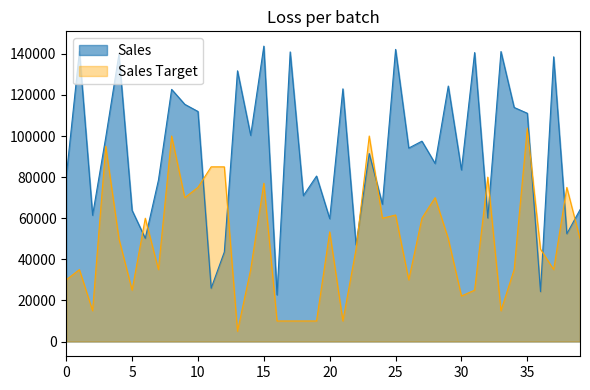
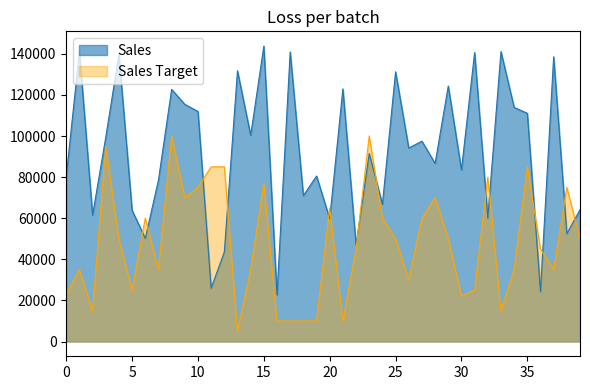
  {
    "Sales": {
      "0": 80000,
      "5": 64000,
      "10": 112000,
      "15": 144000,
      "20": 60000,
-     "25": 142000,
+     "25": 131000,
      "30": 84000,
      "35": 111000
    },
    "Sales Target": {
-     "0": 30000,
+     "0": 23000,
      "5": 25000,
      "10": 75000,
      "15": 77000,
-     "20": 53000,
-     "25": 62000,
+     "20": 65000,
+     "25": 50000,
      "30": 22000,
-     "35": 104000
+     "35": 85000
    }
  }
